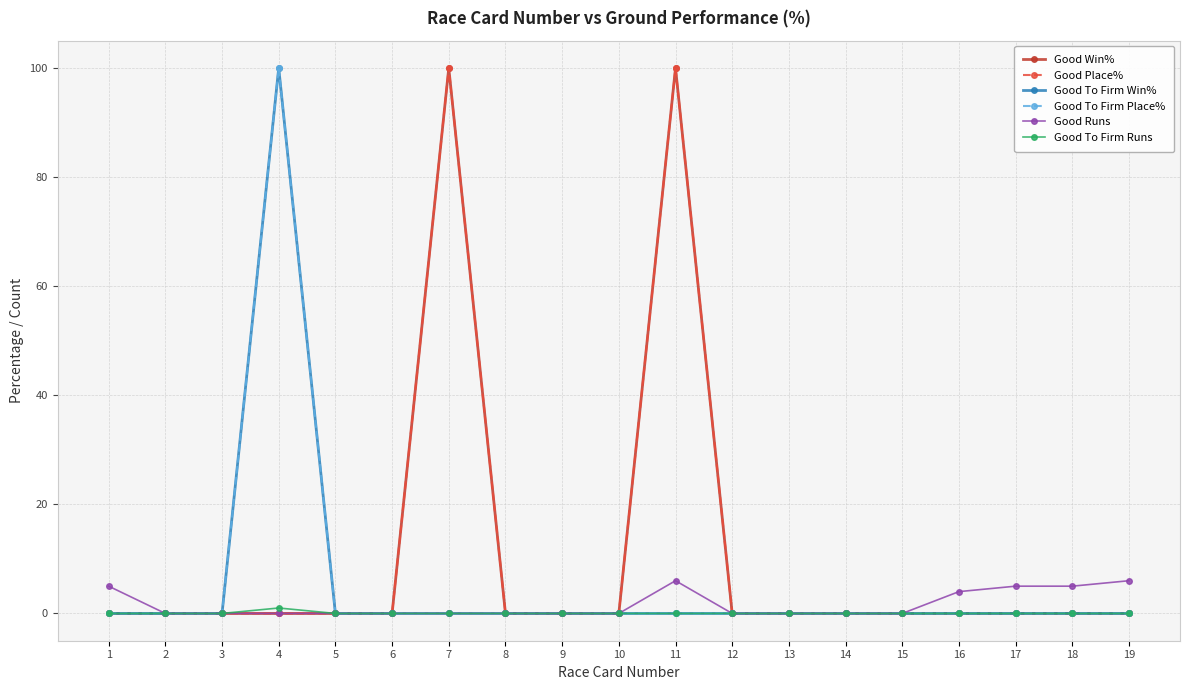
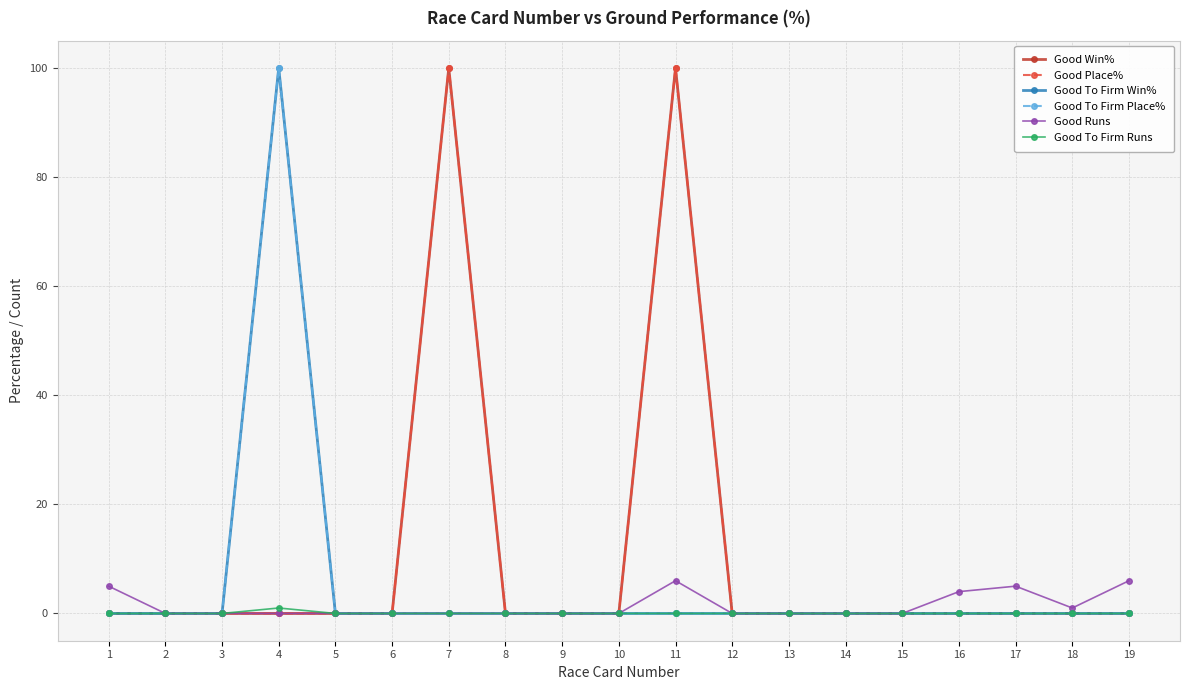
  {
    "Good Place%": {
      "7": 100,
      "11": 100
    },
    "Good To Firm Place%": {
      "4": 100
    },
    "Good Runs": {
      "1": 5,
      "11": 6,
      "16": 4,
      "17": 5,
-     "18": 5,
+     "18": 1,
      "19": 6
    },
    "Good To Firm Runs": {
      "4": 1
    }
  }
